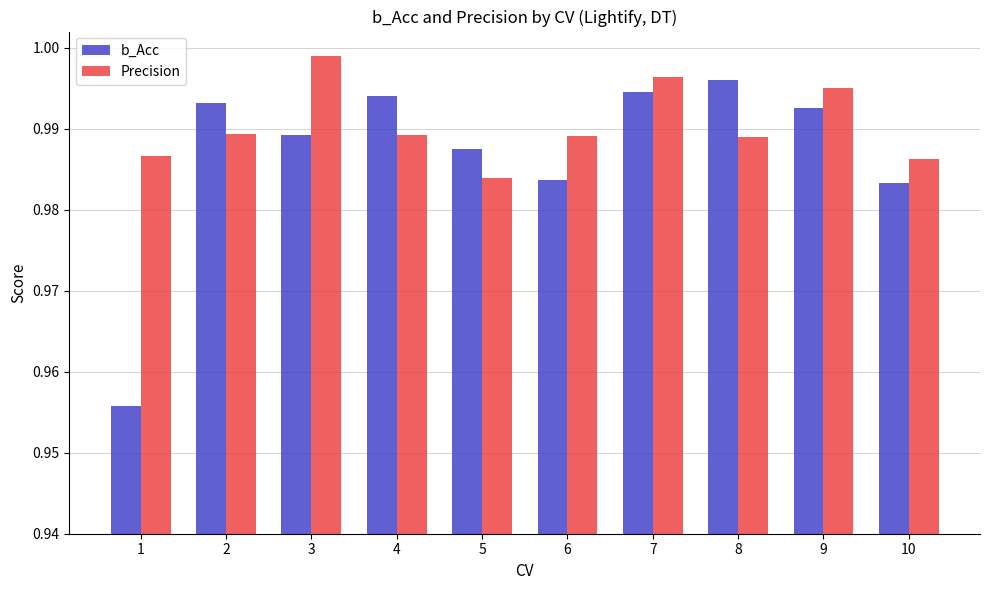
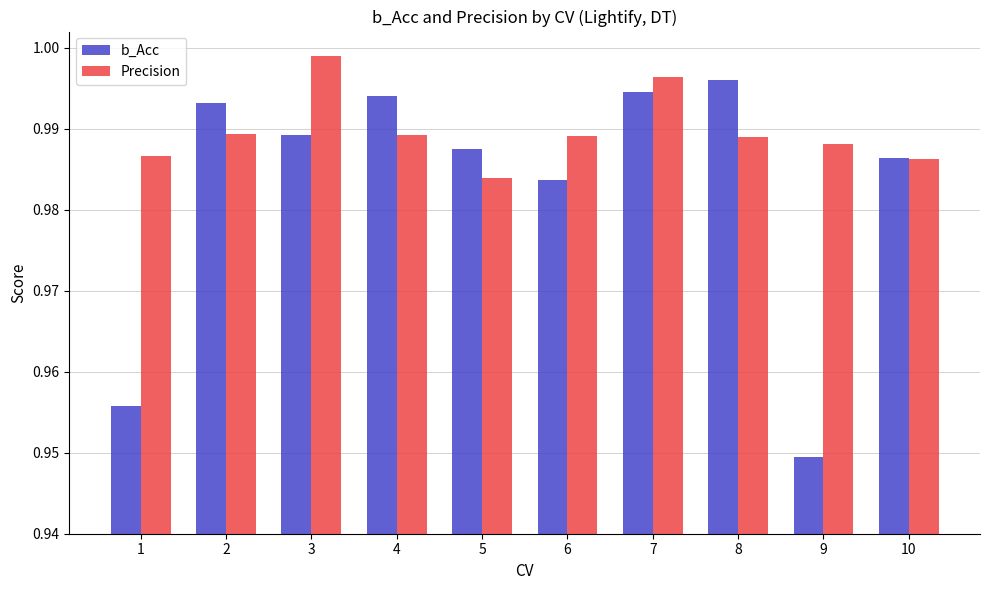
  {
    "b_Acc": {
      "1": 0.956,
      "2": 0.993,
      "3": 0.989,
      "4": 0.994,
      "5": 0.988,
      "6": 0.984,
      "7": 0.995,
      "8": 0.996,
-     "9": 0.993,
-     "10": 0.983
+     "9": 0.949,
+     "10": 0.986
    },
    "Precision": {
      "1": 0.987,
      "2": 0.989,
      "3": 0.999,
      "4": 0.989,
      "5": 0.984,
      "6": 0.989,
      "7": 0.996,
      "8": 0.989,
-     "9": 0.995,
+     "9": 0.988,
      "10": 0.986
    }
  }
